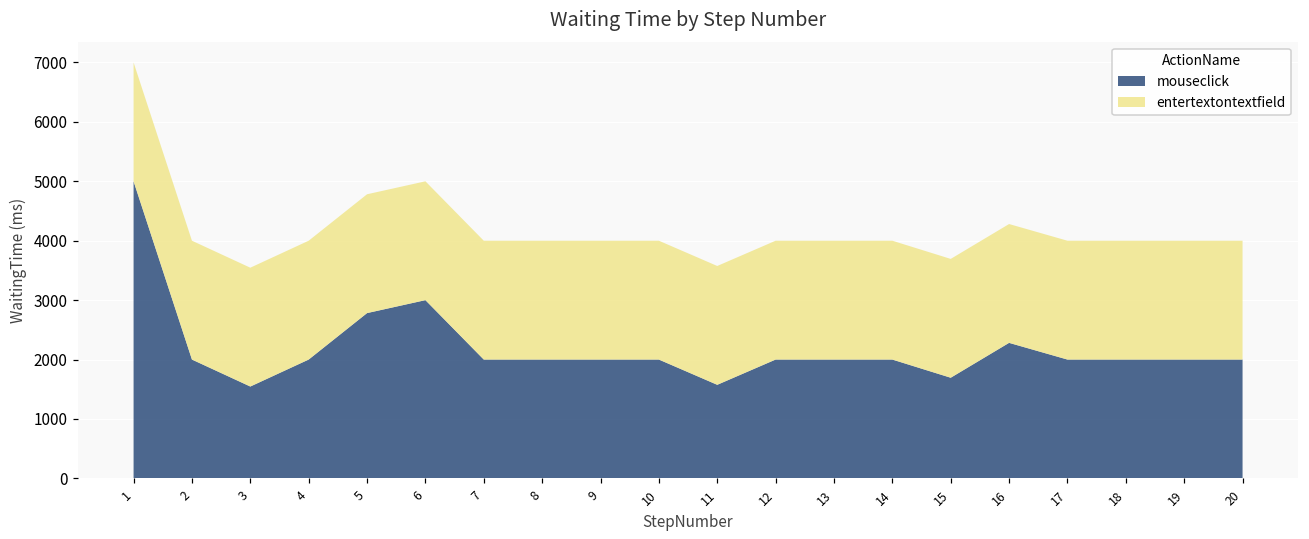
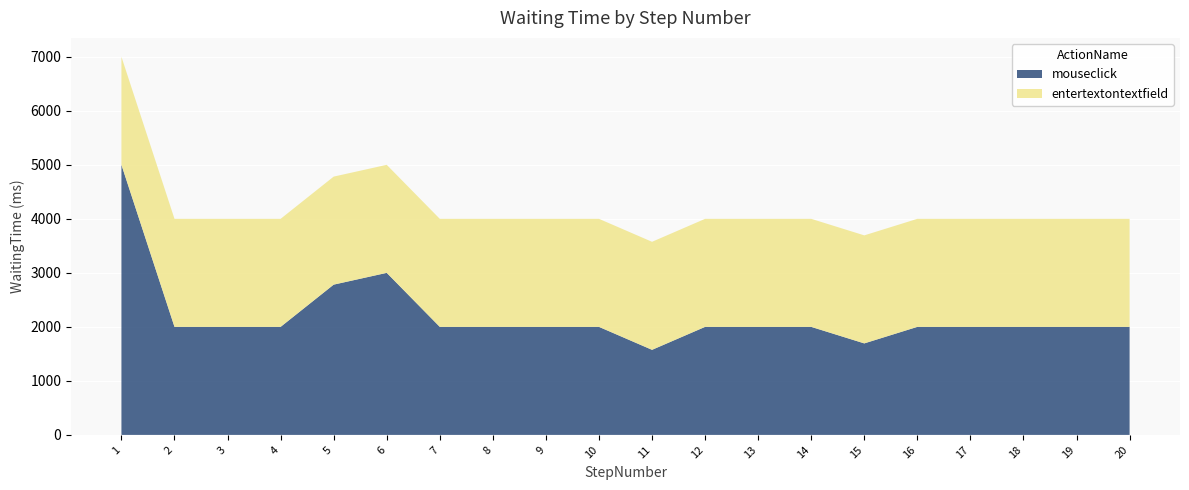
  {
    "mouseclick": {
      "1": 5000,
      "2": 2000,
-     "3": 1500,
+     "3": 2000,
      "4": 2000,
      "5": 2800,
      "6": 3000,
      "7": 2000,
      "8": 2000,
      "9": 2000,
      "10": 2000,
      "11": 1600,
      "12": 2000,
      "13": 2000,
      "14": 2000,
      "15": 1700,
-     "16": 2300,
+     "16": 2000,
      "17": 2000,
      "18": 2000,
      "19": 2000,
      "20": 2000
    },
    "entertextontextfield": {
      "1": 2000,
      "2": 2000,
      "3": 2000,
      "4": 2000,
      "5": 2000,
      "6": 2000,
      "7": 2000,
      "8": 2000,
      "9": 2000,
      "10": 2000,
      "11": 2000,
      "12": 2000,
      "13": 2000,
      "14": 2000,
      "15": 2000,
      "16": 2000,
      "17": 2000,
      "18": 2000,
      "19": 2000,
      "20": 2000
    }
  }
